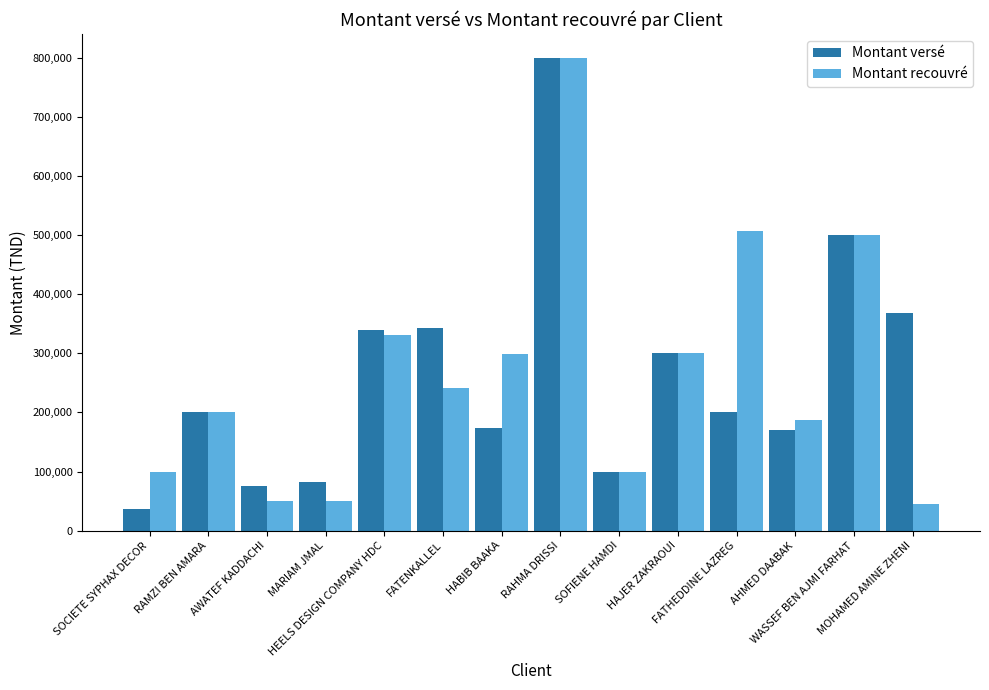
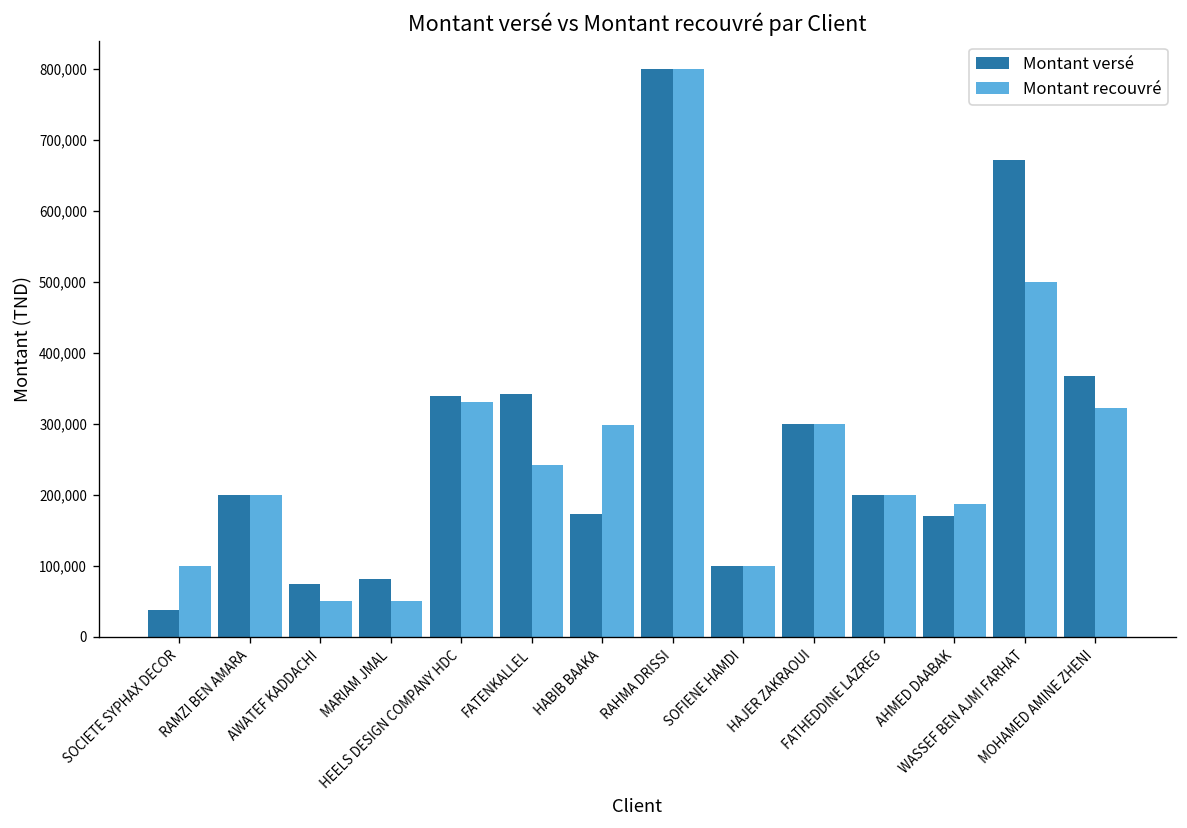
  {
    "Montant versé": {
      "SOCIETE SYPHAX DECOR": "40,000",
      "RAMZI BEN AMARA": "200,000",
      "AWATEF KADDACHI": "80,000",
      "MARIAM JMAL": "80,000",
      "HEELS DESIGN COMPANY HDC": "340,000",
      "FATENKALLEL": "340,000",
      "HABIB BAAKA": "170,000",
      "RAHMA DRISSI": "800,000",
      "SOFIENE HAMDI": "100,000",
      "HAJER ZAKRAOUI": "300,000",
      "FATHEDDINE LAZREG": "200,000",
      "AHMED DAABAK": "170,000",
-     "WASSEF BEN AJMI FARHAT": "500,000",
+     "WASSEF BEN AJMI FARHAT": "670,000",
      "MOHAMED AMINE ZHENI": "370,000"
    },
    "Montant recouvré": {
      "SOCIETE SYPHAX DECOR": "100,000",
      "RAMZI BEN AMARA": "200,000",
      "AWATEF KADDACHI": "50,000",
      "MARIAM JMAL": "50,000",
      "HEELS DESIGN COMPANY HDC": "330,000",
      "FATENKALLEL": "240,000",
      "HABIB BAAKA": "300,000",
      "RAHMA DRISSI": "800,000",
      "SOFIENE HAMDI": "100,000",
      "HAJER ZAKRAOUI": "300,000",
-     "FATHEDDINE LAZREG": "510,000",
+     "FATHEDDINE LAZREG": "200,000",
      "AHMED DAABAK": "190,000",
      "WASSEF BEN AJMI FARHAT": "500,000",
-     "MOHAMED AMINE ZHENI": "50,000"
+     "MOHAMED AMINE ZHENI": "320,000"
    }
  }
